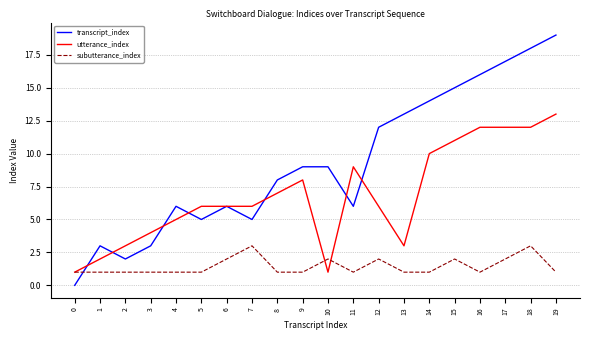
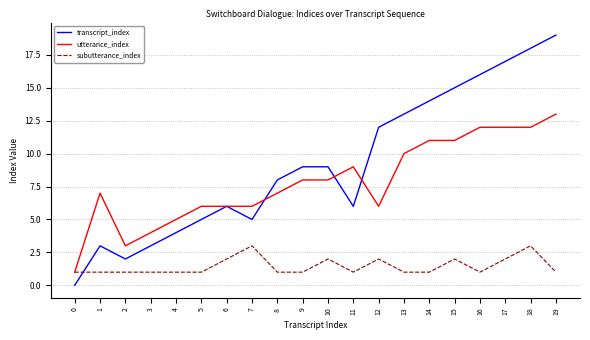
  {
    "transcript_index": {
      "0": 0,
      "1": 3,
      "2": 2,
      "3": 3,
-     "4": 6,
+     "4": 4,
      "5": 5,
      "7": 5,
      "8": 8,
      "9": 9,
      "10": 9,
      "11": 6,
      "12": 12,
      "13": 13,
      "14": 14,
      "15": 15,
      "16": 16,
      "17": 17,
      "18": 18,
      "19": 19
    },
    "utterance_index": {
-     "1": 2,
+     "1": 7,
      "2": 3,
      "3": 4,
      "4": 5,
      "5": 6,
      "7": 6,
      "8": 7,
      "9": 8,
-     "10": 1,
+     "10": 8,
      "11": 9,
      "12": 6,
-     "13": 3,
-     "14": 10,
+     "13": 10,
+     "14": 11,
      "15": 11,
      "16": 12,
      "17": 12,
      "18": 12,
      "19": 13
    },
    "subutterance_index": {
      "1": 1,
      "2": 1,
      "3": 1,
      "4": 1,
      "5": 1,
      "6": 2,
      "7": 3,
      "8": 1,
      "9": 1,
      "10": 2,
      "11": 1,
      "12": 2,
      "13": 1,
      "14": 1,
      "15": 2,
      "16": 1,
      "17": 2,
      "18": 3,
      "19": 1
    }
  }
